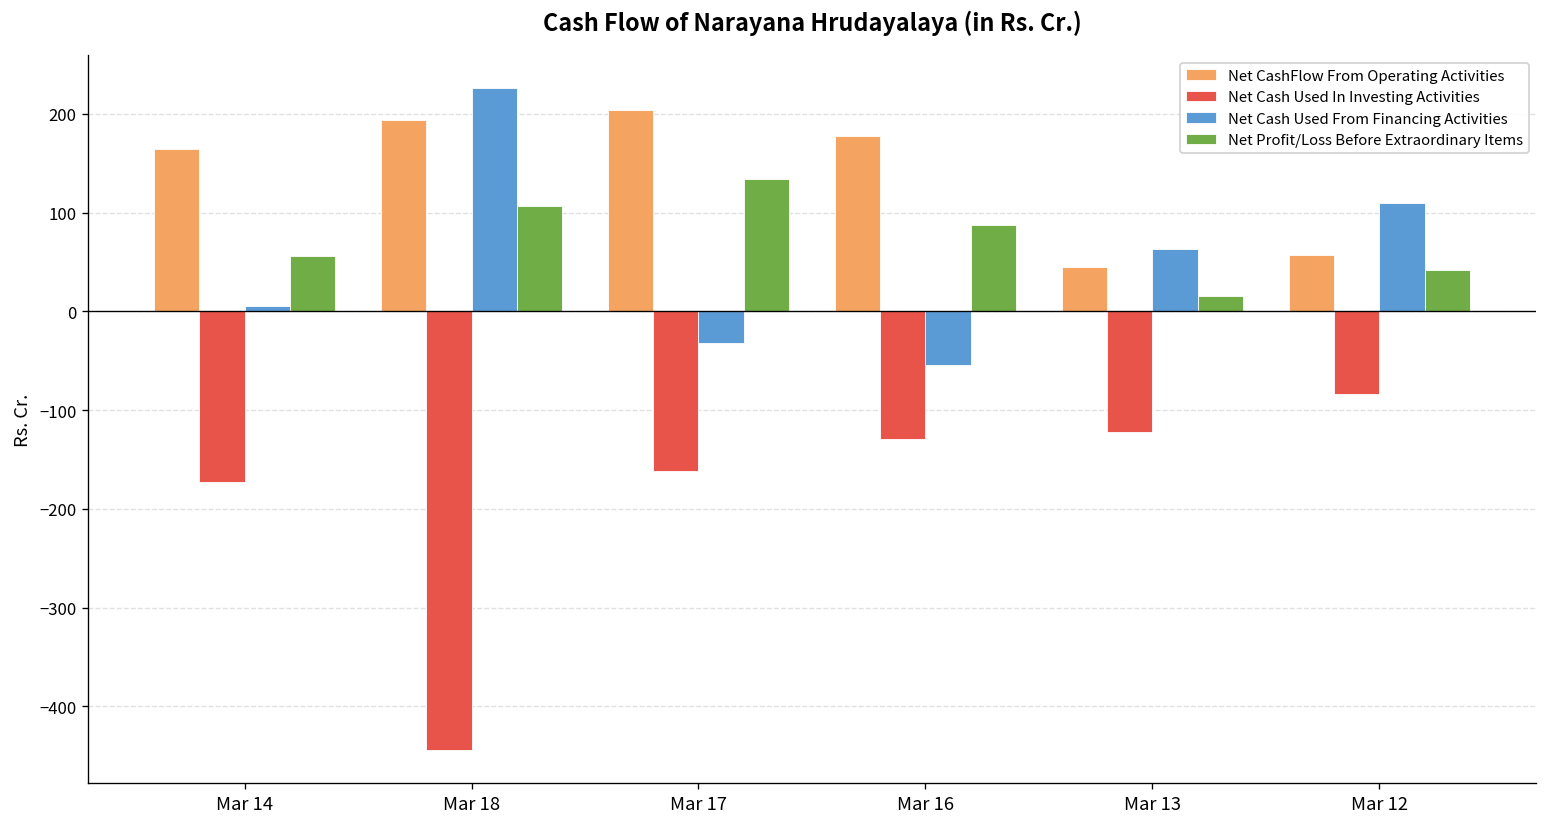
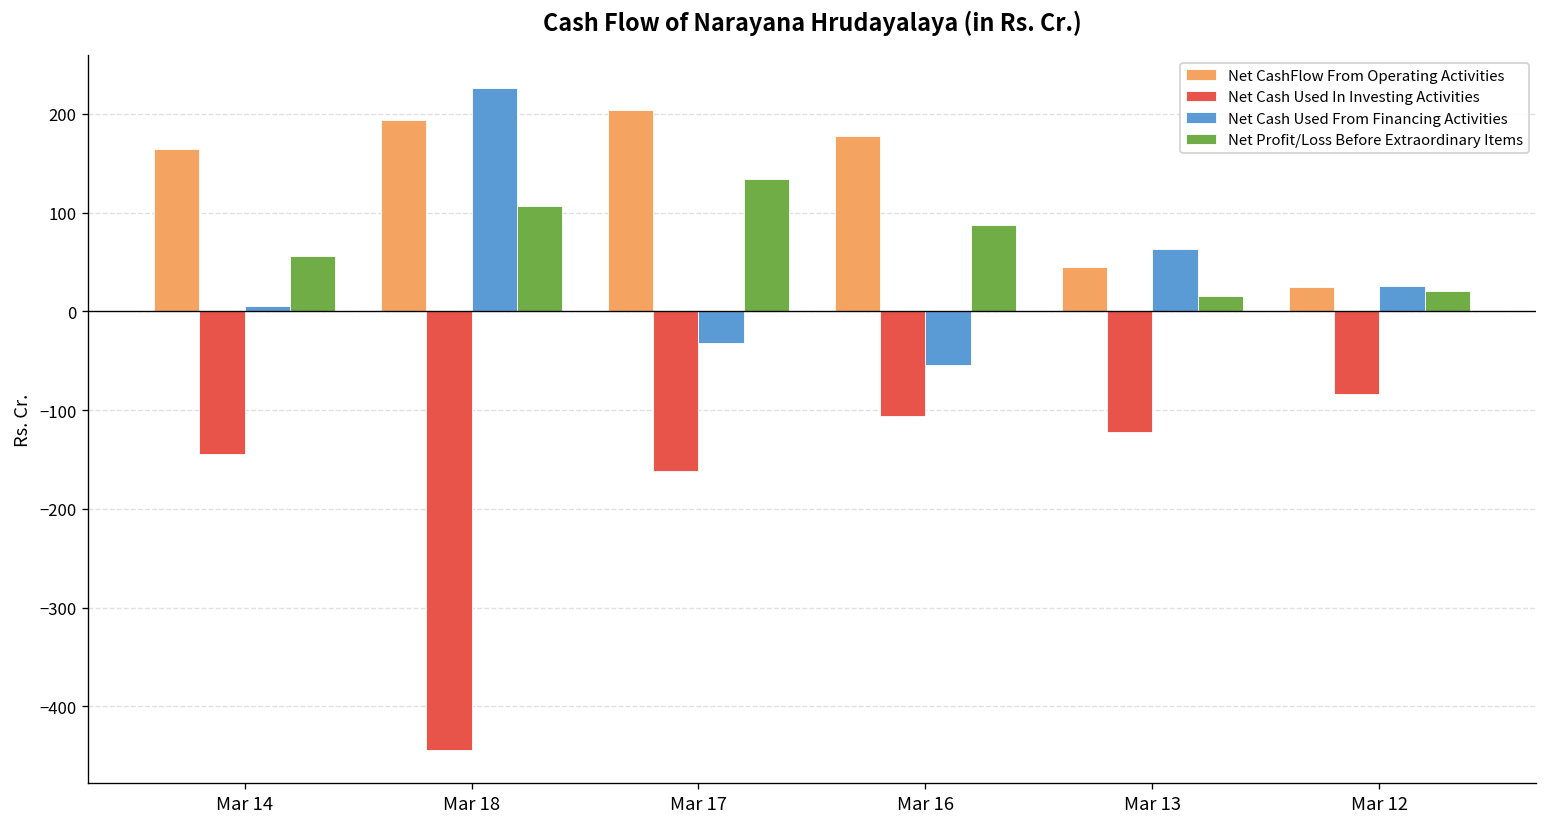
  {
    "Net CashFlow From Operating Activities": {
      "Mar 14": 160,
      "Mar 18": 190,
      "Mar 17": 200,
      "Mar 16": 180,
      "Mar 13": 40,
-     "Mar 12": 60
+     "Mar 12": 20
    },
    "Net Cash Used In Investing Activities": {
-     "Mar 14": -170,
+     "Mar 14": -140,
      "Mar 18": -440,
      "Mar 17": -160,
-     "Mar 16": -130,
+     "Mar 16": -110,
      "Mar 13": -120,
      "Mar 12": -80
    },
    "Net Cash Used From Financing Activities": {
      "Mar 14": 0,
      "Mar 18": 230,
      "Mar 17": -30,
      "Mar 16": -50,
      "Mar 13": 60,
-     "Mar 12": 110
+     "Mar 12": 30
    },
    "Net Profit/Loss Before Extraordinary Items": {
      "Mar 14": 60,
      "Mar 18": 110,
      "Mar 17": 130,
      "Mar 16": 90,
      "Mar 13": 20,
-     "Mar 12": 40
+     "Mar 12": 20
    }
  }
